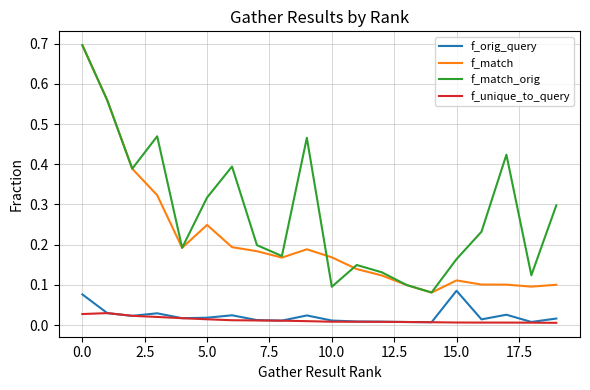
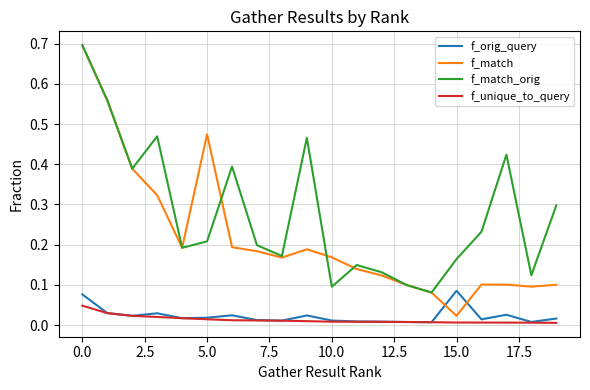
  {
    "f_orig_query": {
      "0.0": 0.08,
      "15.0": 0.09
    },
    "f_match": {
-     "5.0": 0.25,
+     "5.0": 0.47,
      "10.0": 0.17,
-     "15.0": 0.11
+     "15.0": 0.02
    },
    "f_match_orig": {
-     "5.0": 0.32,
+     "5.0": 0.21,
      "10.0": 0.10,
      "15.0": 0.16
    },
    "f_unique_to_query": {
-     "0.0": 0.03,
+     "0.0": 0.05,
      "15.0": 0.01
    }
  }
